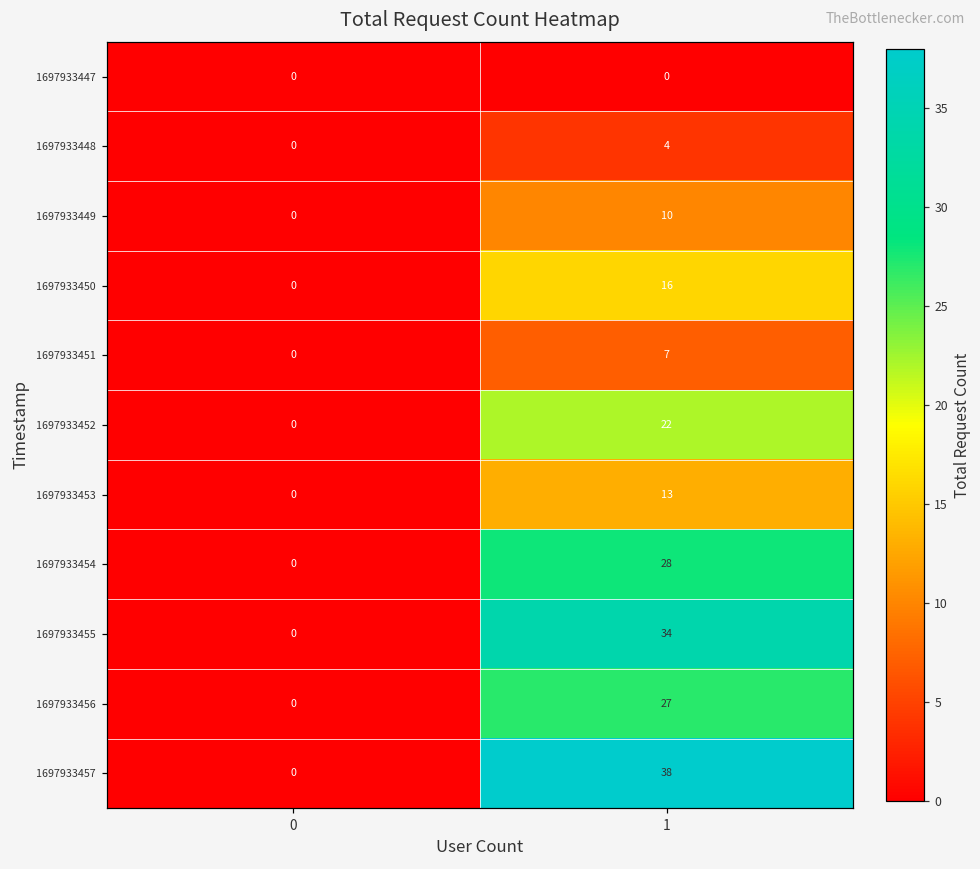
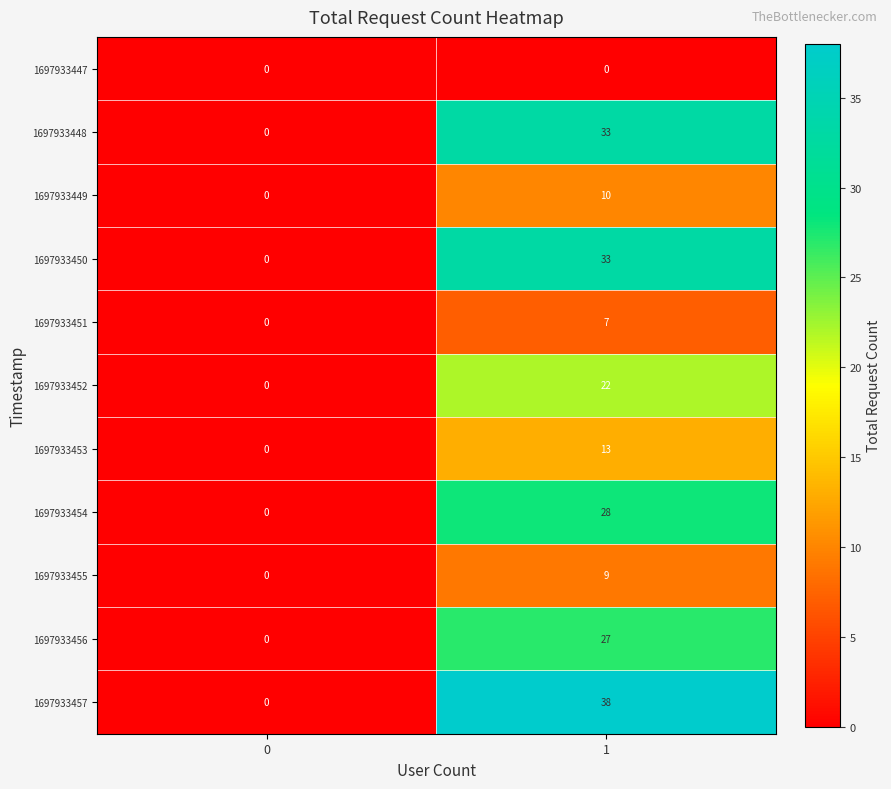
  {
    "1697933447": {
      "0": 0,
      "1": 0
    },
    "1697933448": {
      "0": 0,
-     "1": 4
+     "1": 33
    },
    "1697933449": {
      "0": 0,
      "1": 10
    },
    "1697933450": {
      "0": 0,
-     "1": 16
+     "1": 33
    },
    "1697933451": {
      "0": 0,
      "1": 7
    },
    "1697933452": {
      "0": 0,
      "1": 22
    },
    "1697933453": {
      "0": 0,
      "1": 13
    },
    "1697933454": {
      "0": 0,
      "1": 28
    },
    "1697933455": {
      "0": 0,
-     "1": 34
+     "1": 9
    },
    "1697933456": {
      "0": 0,
      "1": 27
    },
    "1697933457": {
      "0": 0,
      "1": 38
    }
  }
